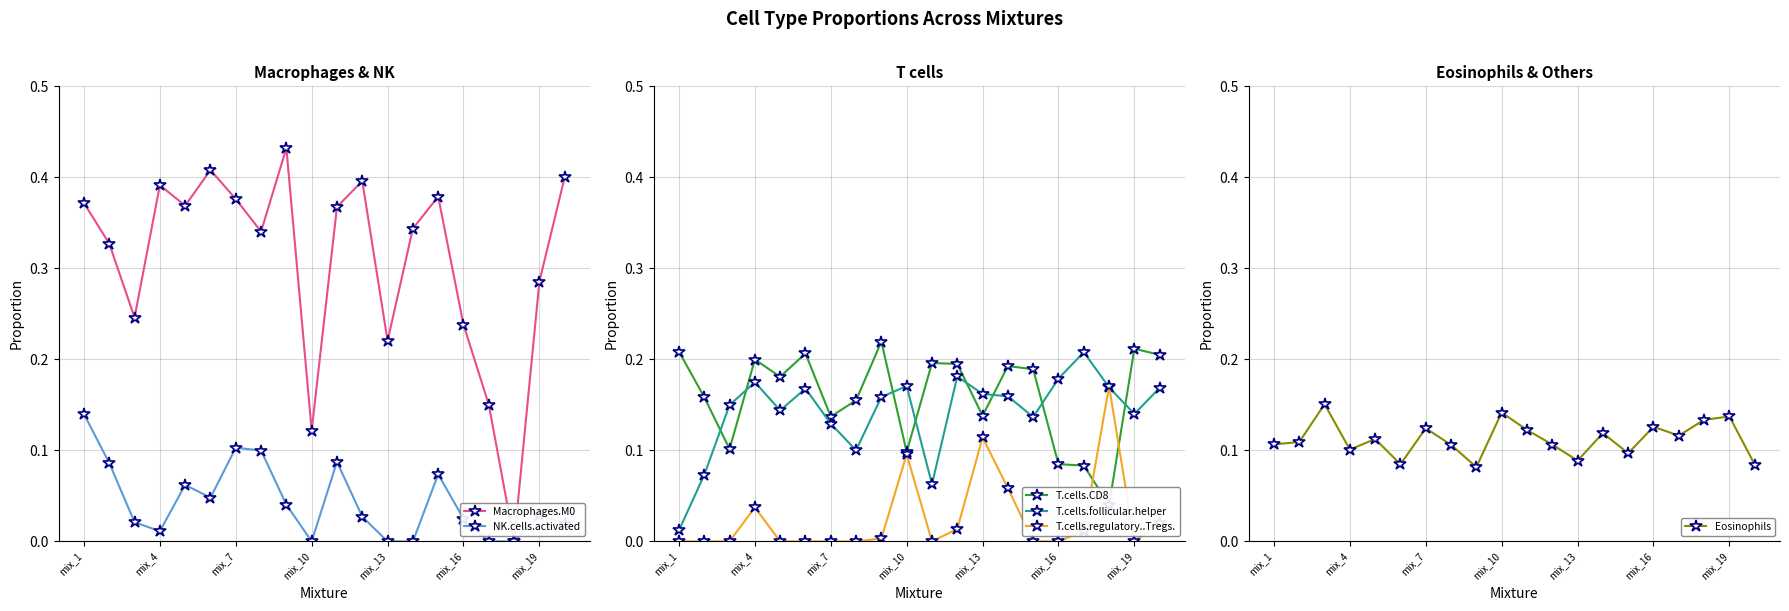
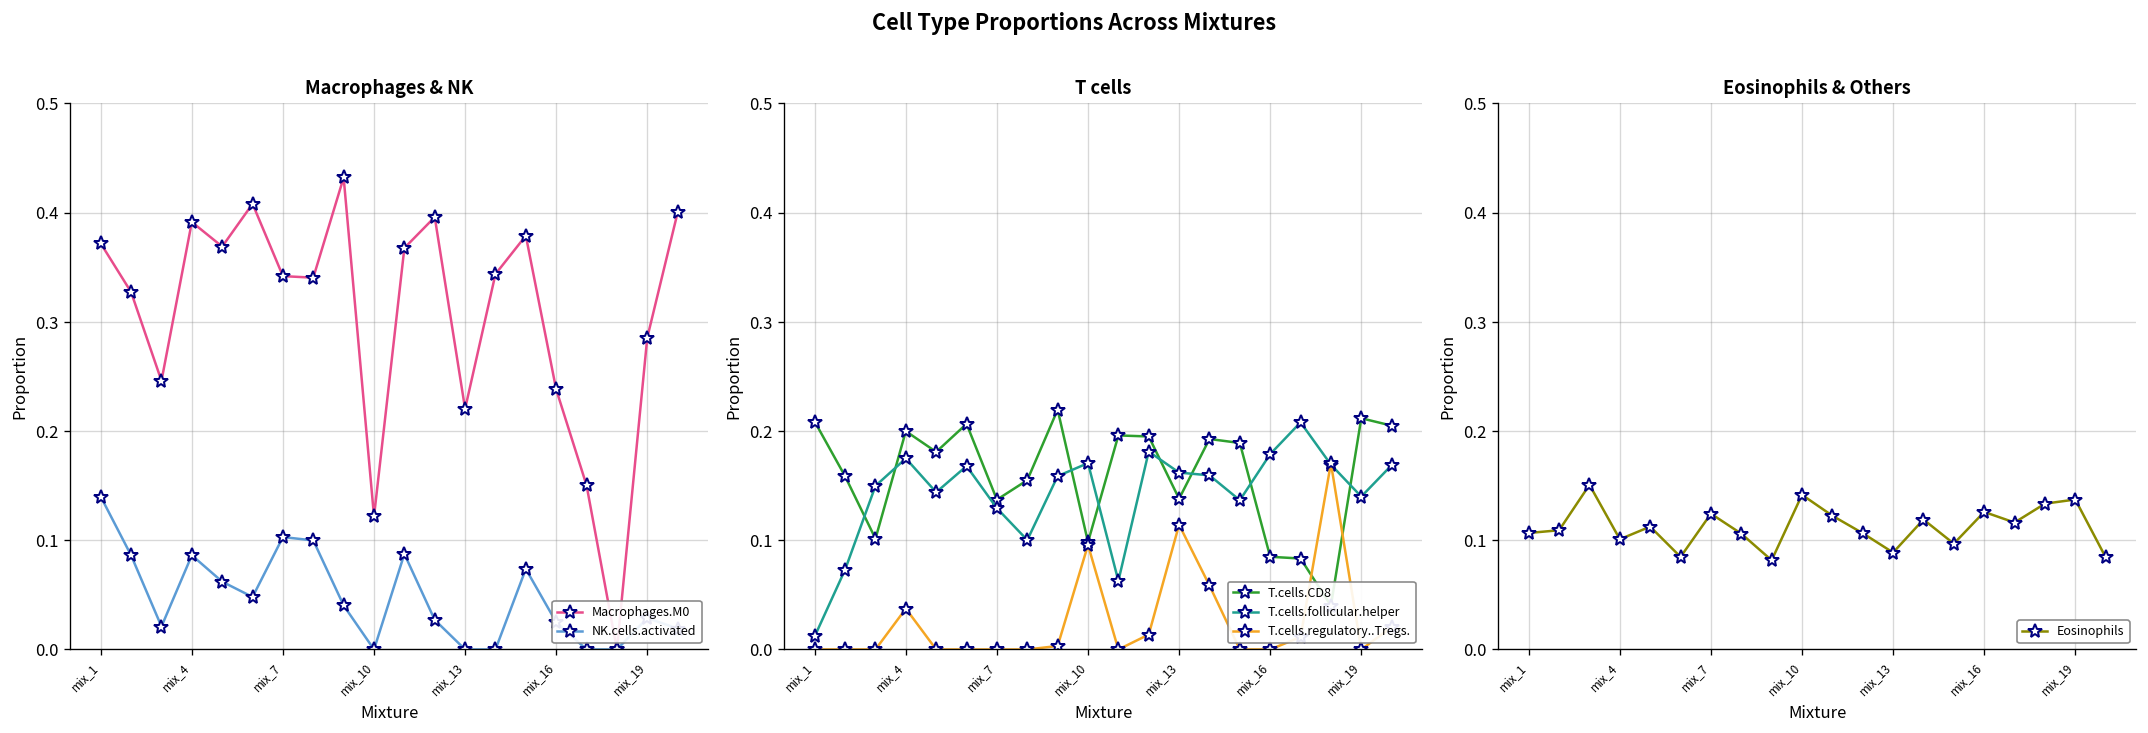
  {
    "Macrophages & NK": {
      "Macrophages.M0": {
        "mix_1": 0.37,
        "mix_4": 0.39,
-       "mix_7": 0.38,
+       "mix_7": 0.34,
        "mix_10": 0.12,
        "mix_13": 0.22,
        "mix_16": 0.24,
        "mix_19": 0.29
      },
      "NK.cells.activated": {
        "mix_1": 0.14,
-       "mix_4": 0.01,
+       "mix_4": 0.09,
        "mix_7": 0.10,
        "mix_10": 0.00,
        "mix_13": 0.00
      }
    },
    "T cells": {
      "T.cells.CD8": {
        "mix_1": 0.21,
        "mix_4": 0.20,
        "mix_7": 0.14,
        "mix_13": 0.14,
        "mix_16": 0.08,
        "mix_19": 0.21
      },
      "T.cells.follicular.helper": {
        "mix_1": 0.01,
        "mix_4": 0.17,
        "mix_7": 0.13,
        "mix_10": 0.17,
        "mix_13": 0.16,
        "mix_16": 0.18,
        "mix_19": 0.14
      },
      "T.cells.regulatory..Tregs.": {
        "mix_1": 0.00,
        "mix_4": 0.04,
        "mix_7": 0.00,
        "mix_13": 0.11,
        "mix_16": 0.00,
        "mix_19": 0.00
      }
    },
    "Eosinophils & Others": {
      "mix_1": 0.11,
      "mix_4": 0.10,
      "mix_7": 0.12,
      "mix_10": 0.14,
      "mix_13": 0.09,
      "mix_16": 0.13,
      "mix_19": 0.14
    }
  }
